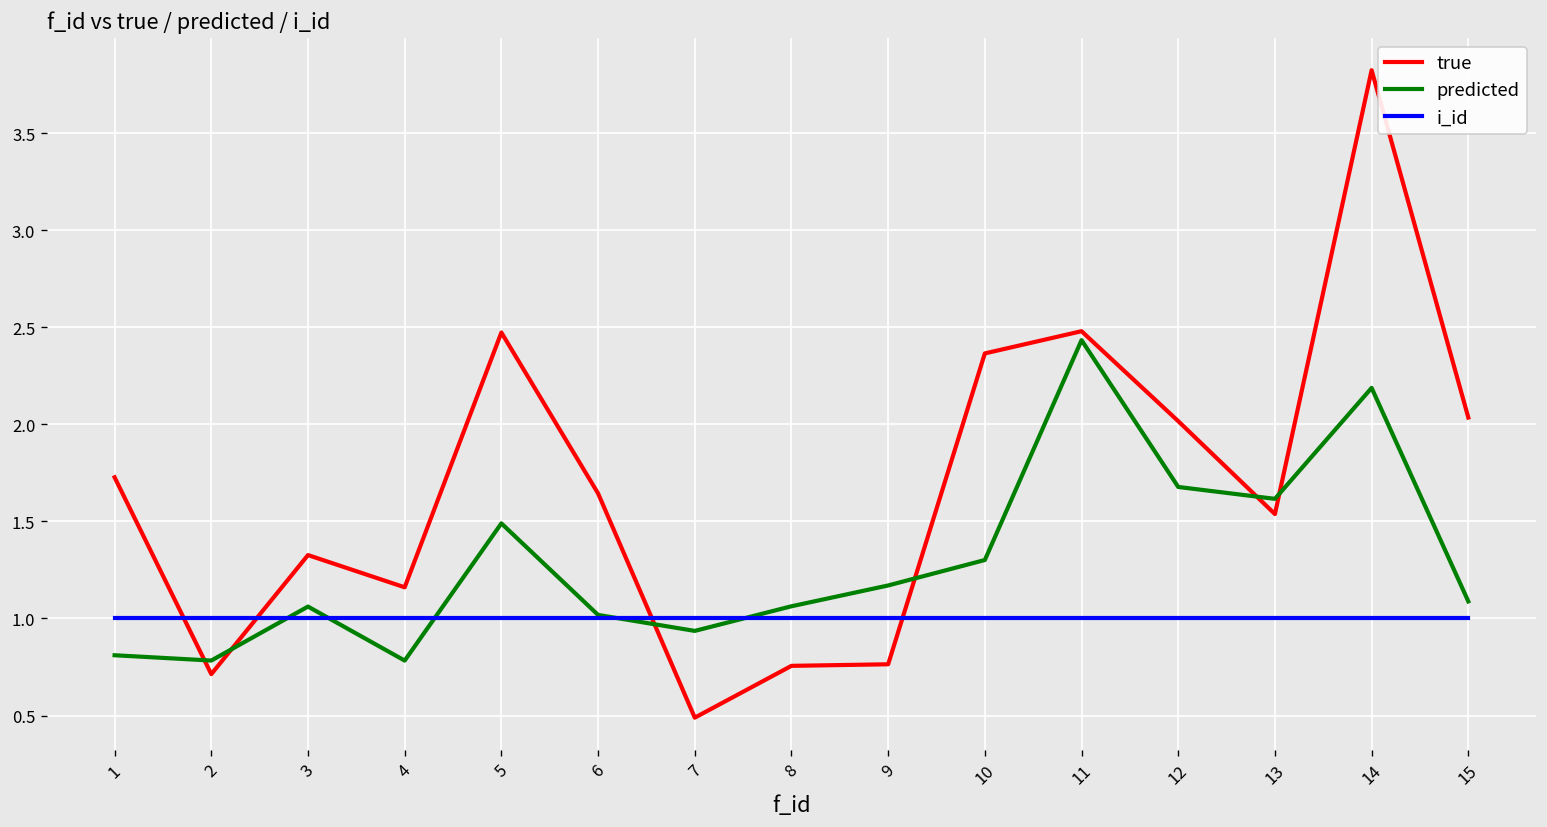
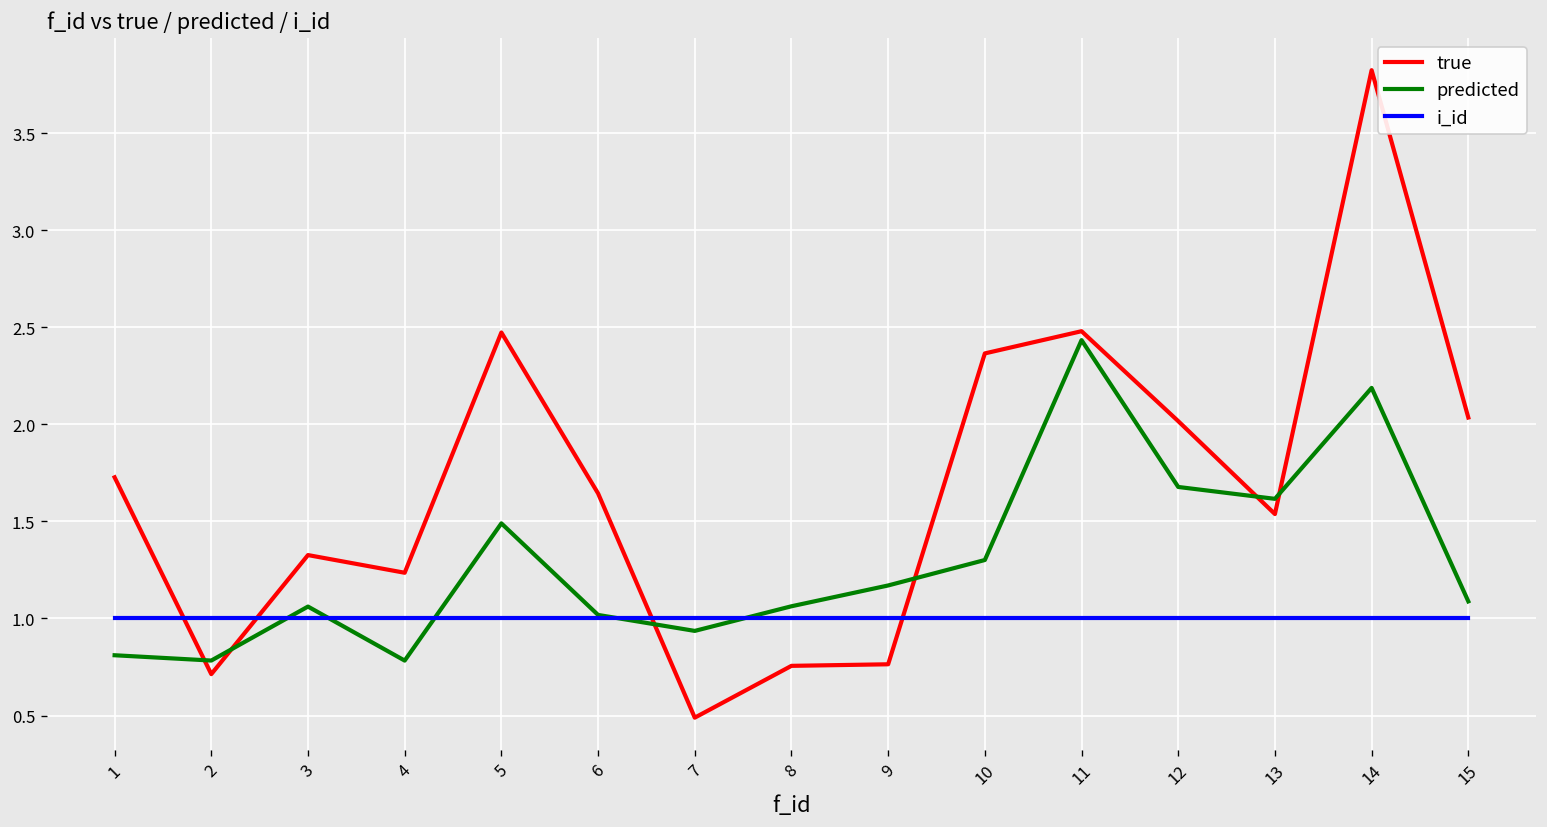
  {
    "true": {
      "1": 1.73,
      "2": 0.71,
      "3": 1.33,
-     "4": 1.16,
+     "4": 1.24,
      "5": 2.47,
      "6": 1.64,
      "7": 0.49,
      "8": 0.76,
      "9": 0.76,
      "10": 2.37,
      "11": 2.48,
      "12": 2.02,
      "13": 1.54,
      "14": 3.83,
      "15": 2.04
    },
    "predicted": {
      "1": 0.81,
      "2": 0.78,
      "3": 1.06,
      "4": 0.78,
      "5": 1.49,
      "6": 1.02,
      "7": 0.94,
      "8": 1.06,
      "9": 1.17,
      "10": 1.30,
      "11": 2.43,
      "12": 1.68,
      "13": 1.62,
      "14": 2.19,
      "15": 1.09
    },
    "i_id": {
      "1": 1.00,
      "2": 1.00,
      "3": 1.00,
      "4": 1.00,
      "5": 1.00,
      "6": 1.00,
      "7": 1.00,
      "8": 1.00,
      "9": 1.00,
      "10": 1.00,
      "11": 1.00,
      "12": 1.00,
      "13": 1.00,
      "14": 1.00,
      "15": 1.00
    }
  }
